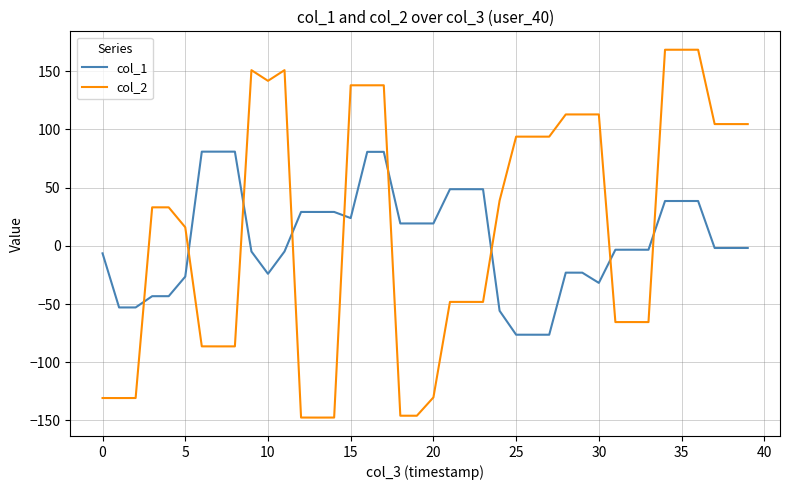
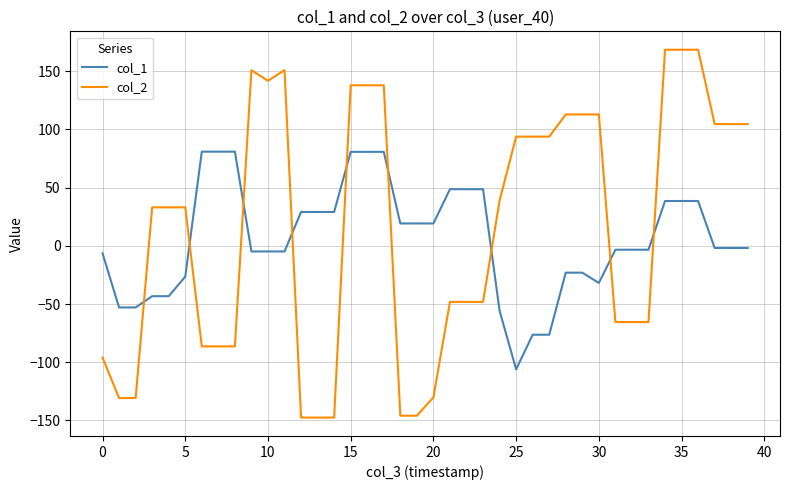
  {
    "col_1": {
      "0": -6,
      "5": -26,
-     "10": -24,
-     "15": 24,
+     "10": -5,
+     "15": 81,
      "20": 19,
-     "25": -76,
+     "25": -106,
      "30": -32,
      "35": 38
    },
    "col_2": {
-     "0": -131,
-     "5": 16,
+     "0": -96,
+     "5": 33,
      "10": 142,
      "15": 138,
      "20": -130,
      "25": 94,
      "30": 113,
      "35": 168
    }
  }
